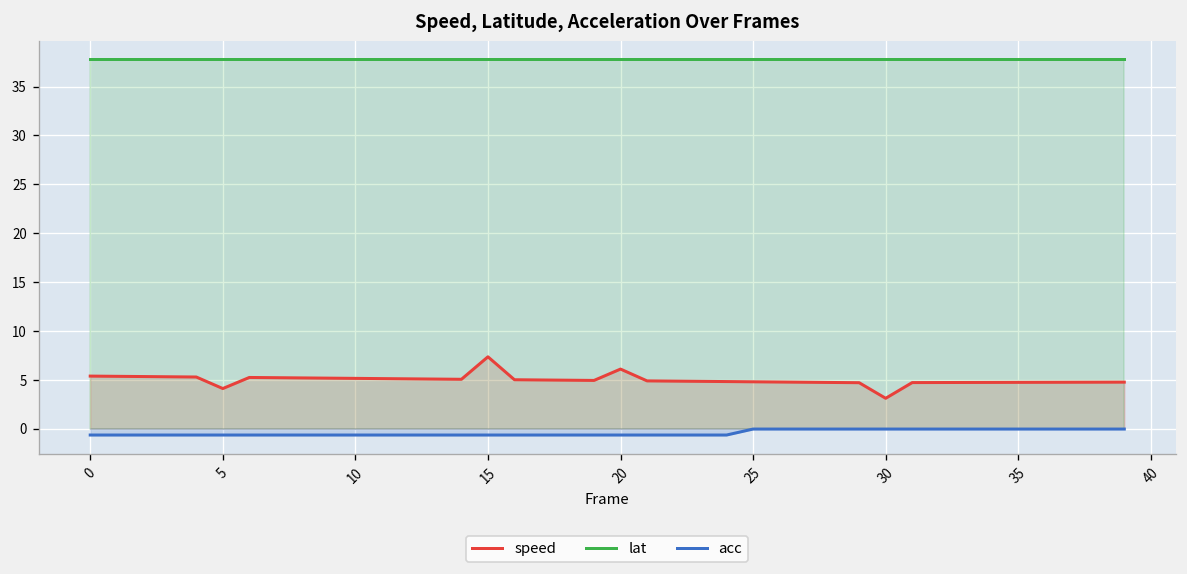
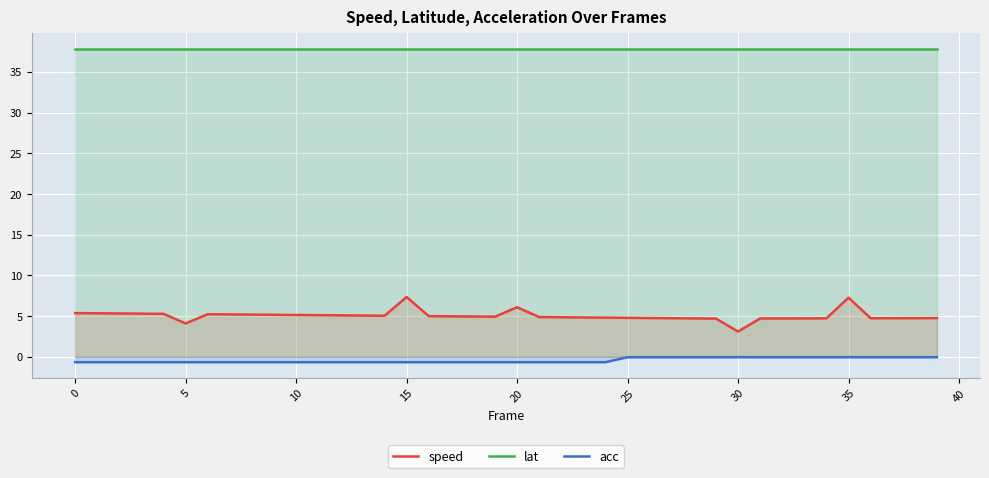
  {
    "speed": {
      "0": 5,
      "5": 4,
      "10": 5,
      "15": 7,
      "20": 6,
      "25": 5,
      "30": 3,
-     "35": 5
+     "35": 7
    },
    "lat": {
      "0": 38,
      "5": 38,
      "10": 38,
      "15": 38,
      "20": 38,
      "25": 38,
      "30": 38,
      "35": 38
    }
  }
